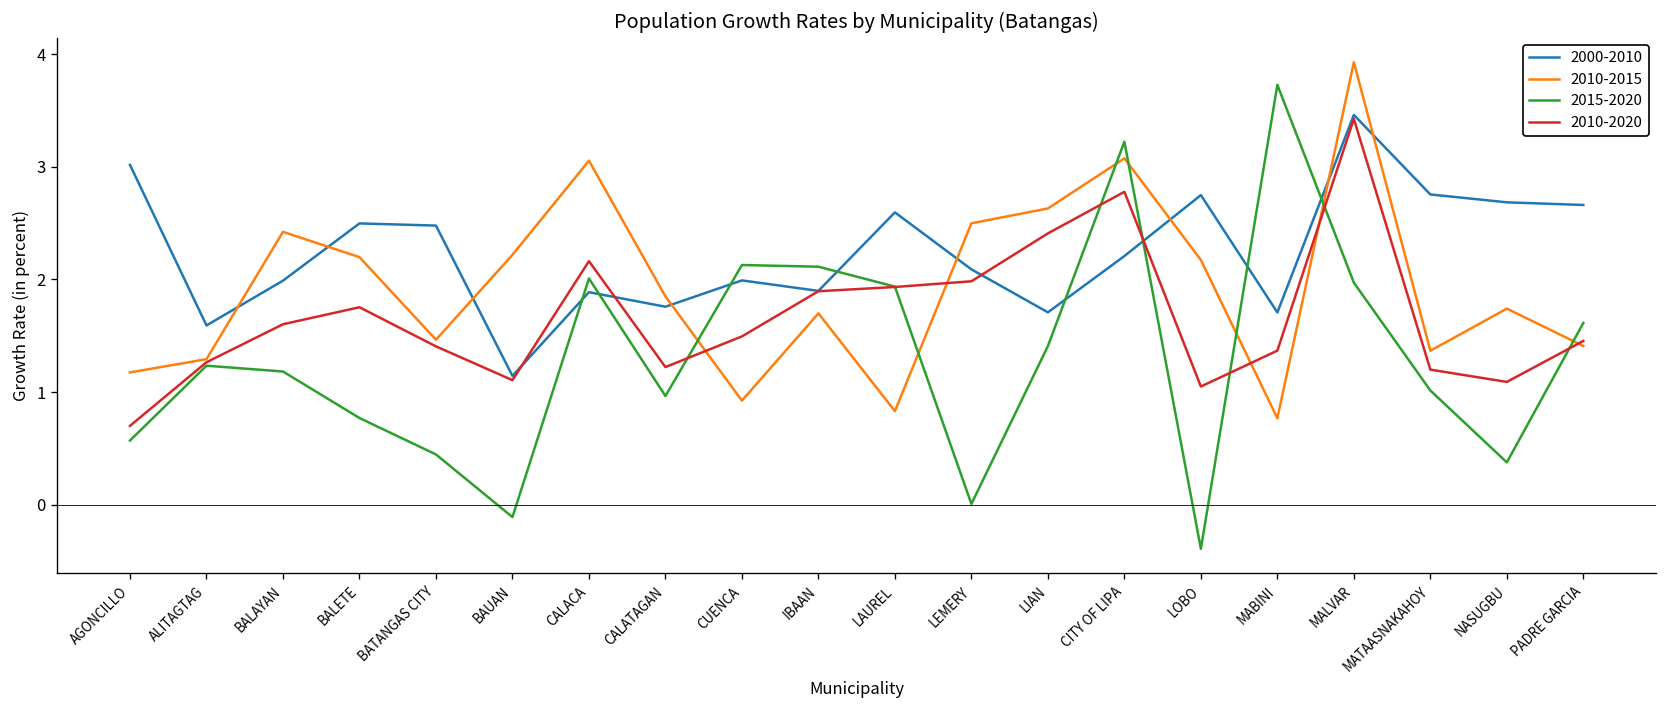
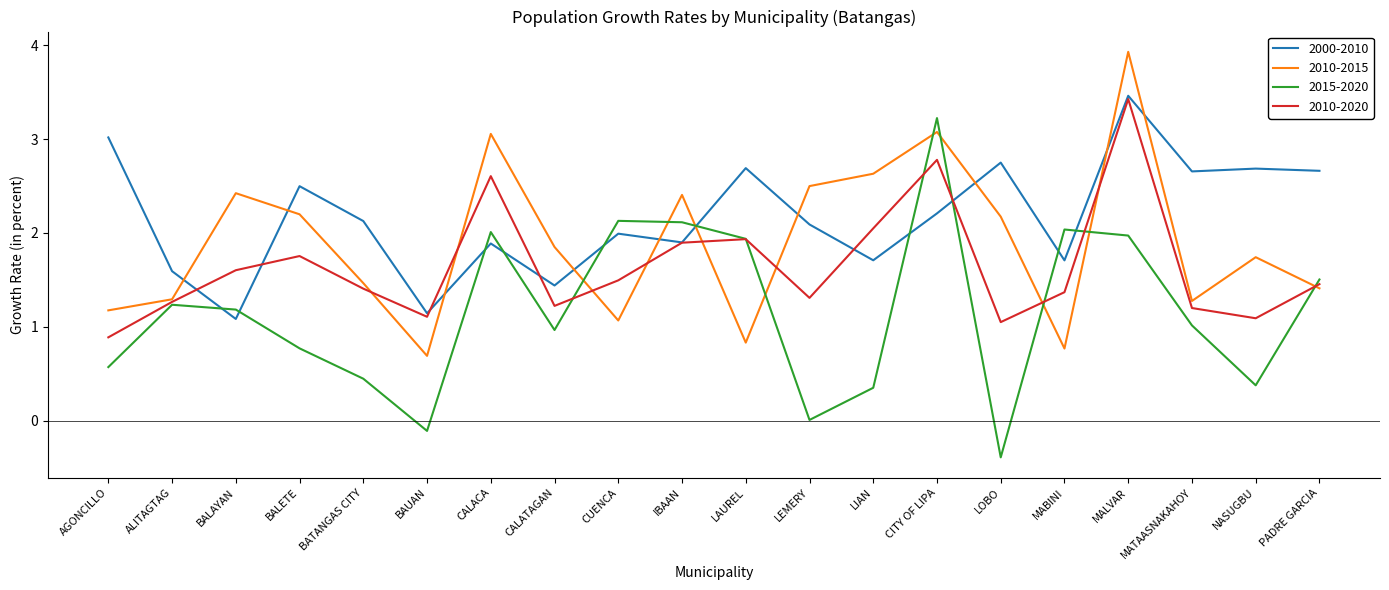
  {
    "2000-2010": {
      "AGONCILLO": 3.0,
      "ALITAGTAG": 1.6,
-     "BALAYAN": 2.0,
+     "BALAYAN": 1.1,
      "BALETE": 2.5,
-     "BATANGAS CITY": 2.5,
+     "BATANGAS CITY": 2.1,
      "BAUAN": 1.1,
      "CALACA": 1.9,
-     "CALATAGAN": 1.8,
+     "CALATAGAN": 1.4,
      "CUENCA": 2.0,
-     "LAUREL": 2.6,
+     "LAUREL": 2.7,
      "LEMERY": 2.1,
      "LIAN": 1.7,
      "CITY OF LIPA": 2.2,
      "LOBO": 2.7,
      "MABINI": 1.7,
      "MALVAR": 3.5,
-     "MATAASNAKAHOY": 2.8,
+     "MATAASNAKAHOY": 2.7,
      "NASUGBU": 2.7,
      "PADRE GARCIA": 2.7
    },
    "2010-2015": {
      "AGONCILLO": 1.2,
      "ALITAGTAG": 1.3,
      "BALAYAN": 2.4,
      "BALETE": 2.2,
      "BATANGAS CITY": 1.5,
-     "BAUAN": 2.2,
+     "BAUAN": 0.7,
      "CALACA": 3.1,
      "CALATAGAN": 1.8,
-     "CUENCA": 0.9,
-     "IBAAN": 1.7,
+     "CUENCA": 1.1,
+     "IBAAN": 2.4,
      "LAUREL": 0.8,
      "LEMERY": 2.5,
      "LIAN": 2.6,
      "CITY OF LIPA": 3.1,
      "LOBO": 2.2,
      "MABINI": 0.8,
      "MALVAR": 3.9,
-     "MATAASNAKAHOY": 1.4,
+     "MATAASNAKAHOY": 1.3,
      "NASUGBU": 1.7,
      "PADRE GARCIA": 1.4
    },
    "2015-2020": {
      "AGONCILLO": 0.6,
      "ALITAGTAG": 1.2,
      "BALAYAN": 1.2,
      "BALETE": 0.8,
      "BATANGAS CITY": 0.4,
      "BAUAN": -0.1,
      "CALACA": 2.0,
      "CALATAGAN": 1.0,
      "CUENCA": 2.1,
      "IBAAN": 2.1,
      "LEMERY": 0.0,
-     "LIAN": 1.4,
+     "LIAN": 0.3,
      "CITY OF LIPA": 3.2,
      "LOBO": -0.4,
-     "MABINI": 3.7,
+     "MABINI": 2.0,
      "MALVAR": 2.0,
      "MATAASNAKAHOY": 1.0,
      "NASUGBU": 0.4,
-     "PADRE GARCIA": 1.6
+     "PADRE GARCIA": 1.5
    },
    "2010-2020": {
-     "AGONCILLO": 0.7,
+     "AGONCILLO": 0.9,
      "ALITAGTAG": 1.3,
      "BALAYAN": 1.6,
      "BALETE": 1.8,
      "BATANGAS CITY": 1.4,
      "BAUAN": 1.1,
-     "CALACA": 2.2,
+     "CALACA": 2.6,
      "CALATAGAN": 1.2,
      "CUENCA": 1.5,
-     "LEMERY": 2.0,
-     "LIAN": 2.4,
+     "LEMERY": 1.3,
+     "LIAN": 2.0,
      "CITY OF LIPA": 2.8,
      "LOBO": 1.0,
      "MABINI": 1.4,
      "MALVAR": 3.4,
      "MATAASNAKAHOY": 1.2,
      "NASUGBU": 1.1,
      "PADRE GARCIA": 1.5
    }
  }
